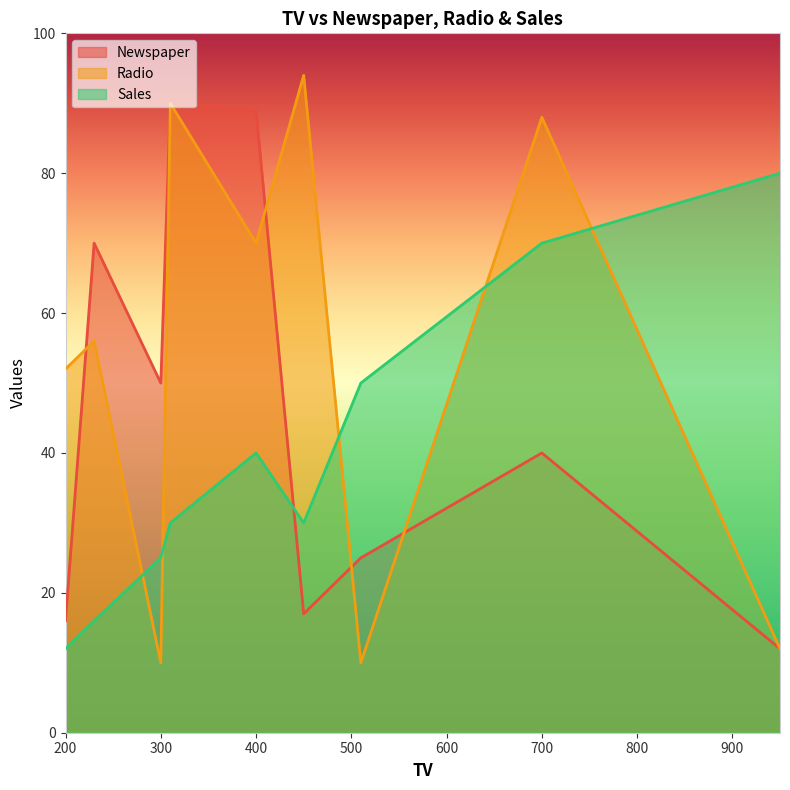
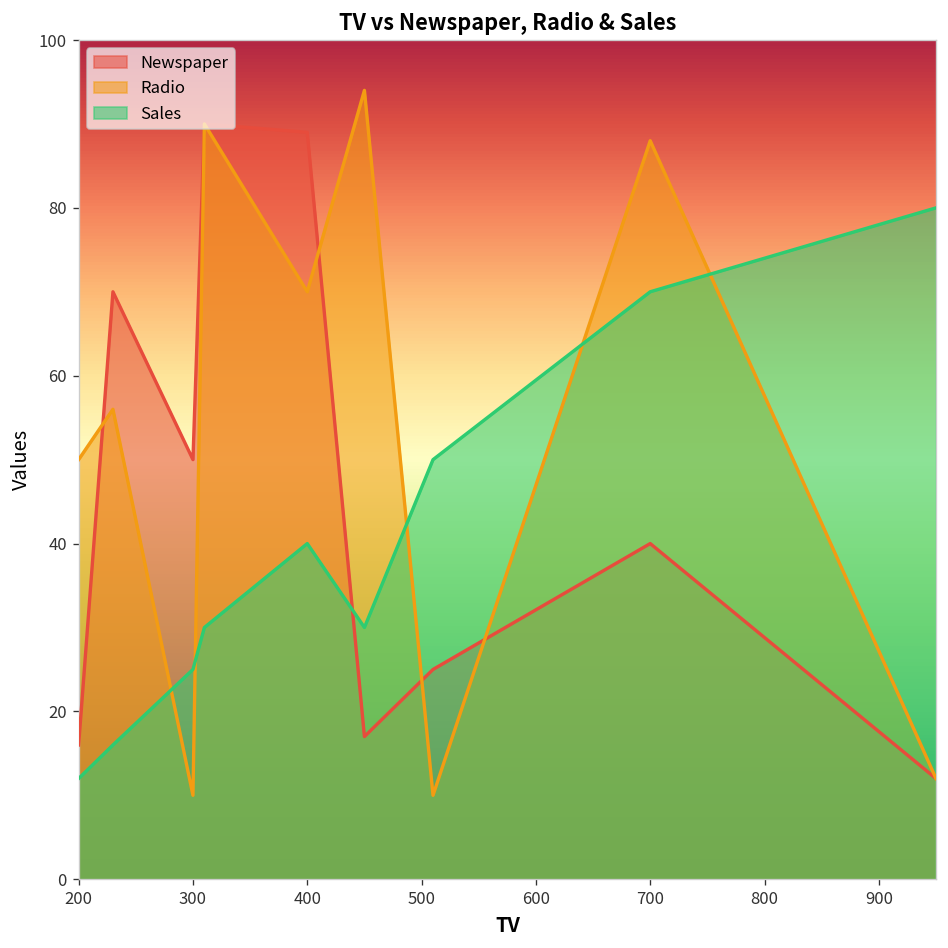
  {
    "Newspaper": {
      "200": 16,
      "300": 50,
      "400": 89,
      "700": 40
    },
    "Radio": {
-     "200": 52,
+     "200": 50,
      "300": 10,
      "400": 70,
      "700": 88
    },
    "Sales": {
      "200": 12,
      "300": 25,
      "400": 40,
      "700": 70
    }
  }
